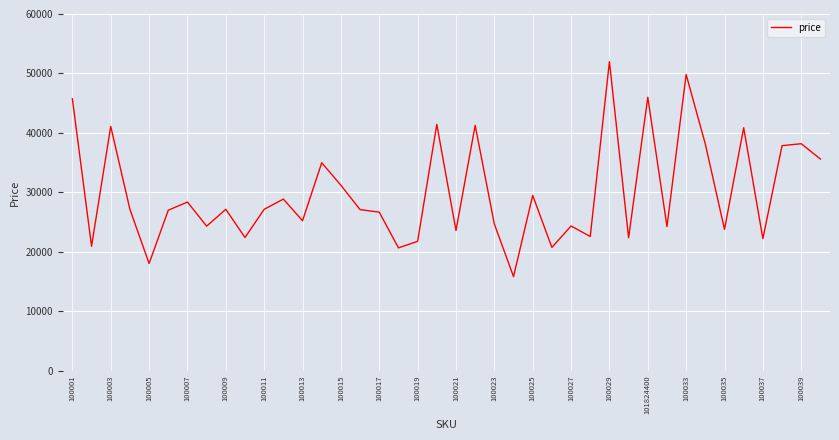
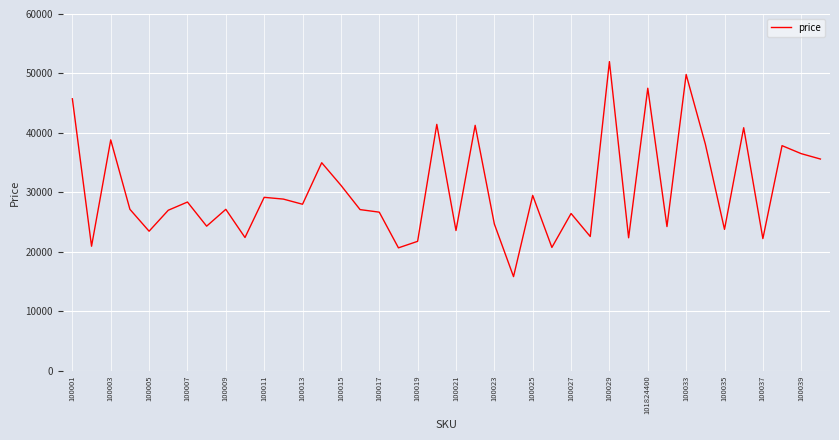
  {
    "100001": 46000,
-   "100003": 41000,
-   "100005": 18000,
+   "100003": 39000,
+   "100005": 23000,
    "100007": 28000,
    "100009": 27000,
-   "100011": 27000,
-   "100013": 25000,
+   "100011": 29000,
+   "100013": 28000,
    "100015": 31000,
    "100017": 27000,
    "100019": 22000,
    "100021": 24000,
    "100023": 25000,
    "100025": 30000,
-   "100027": 24000,
+   "100027": 26000,
    "100029": 52000,
-   "101824400": 46000,
+   "101824400": 48000,
    "100033": 50000,
    "100035": 24000,
    "100037": 22000,
-   "100039": 38000
+   "100039": 37000
  }
